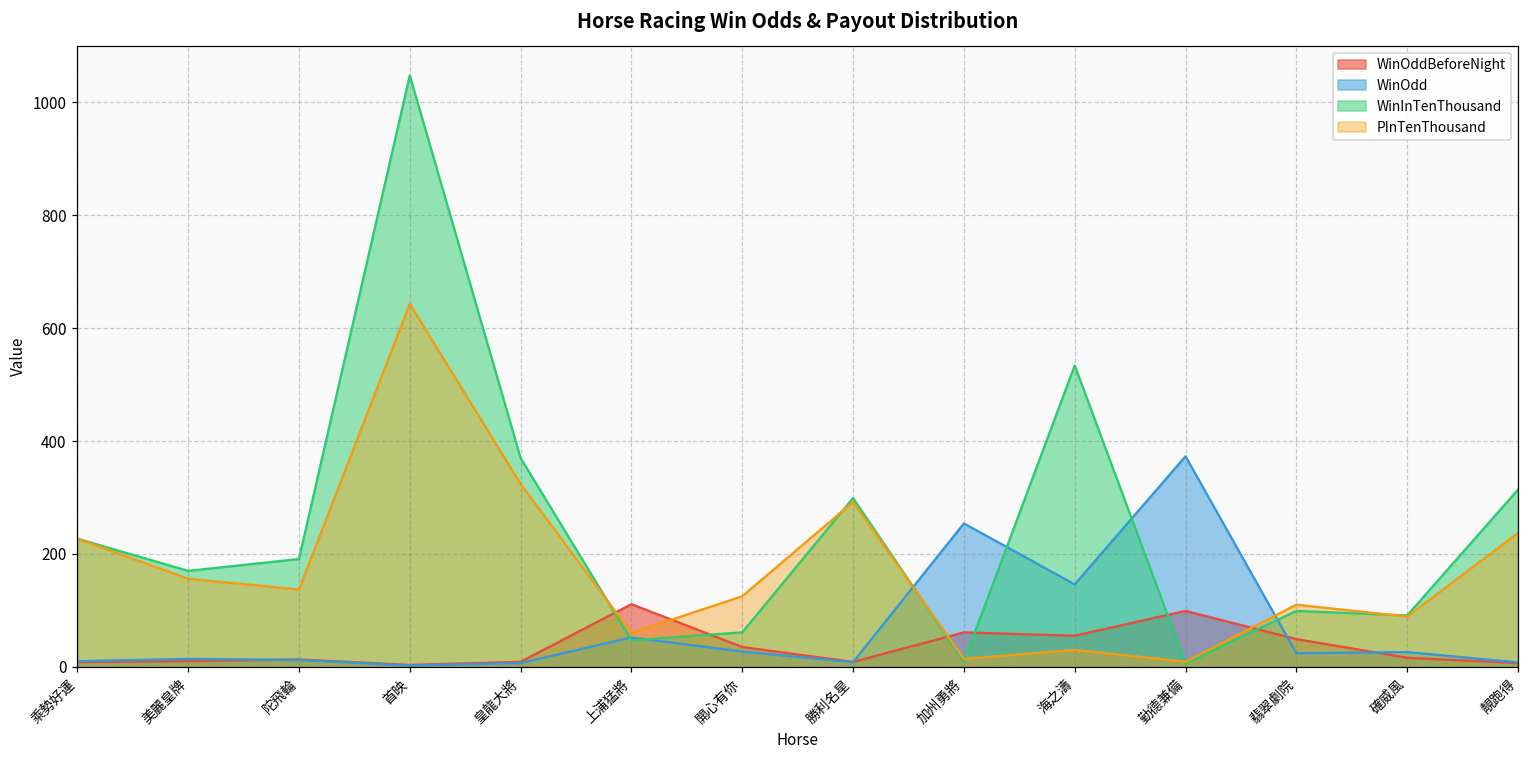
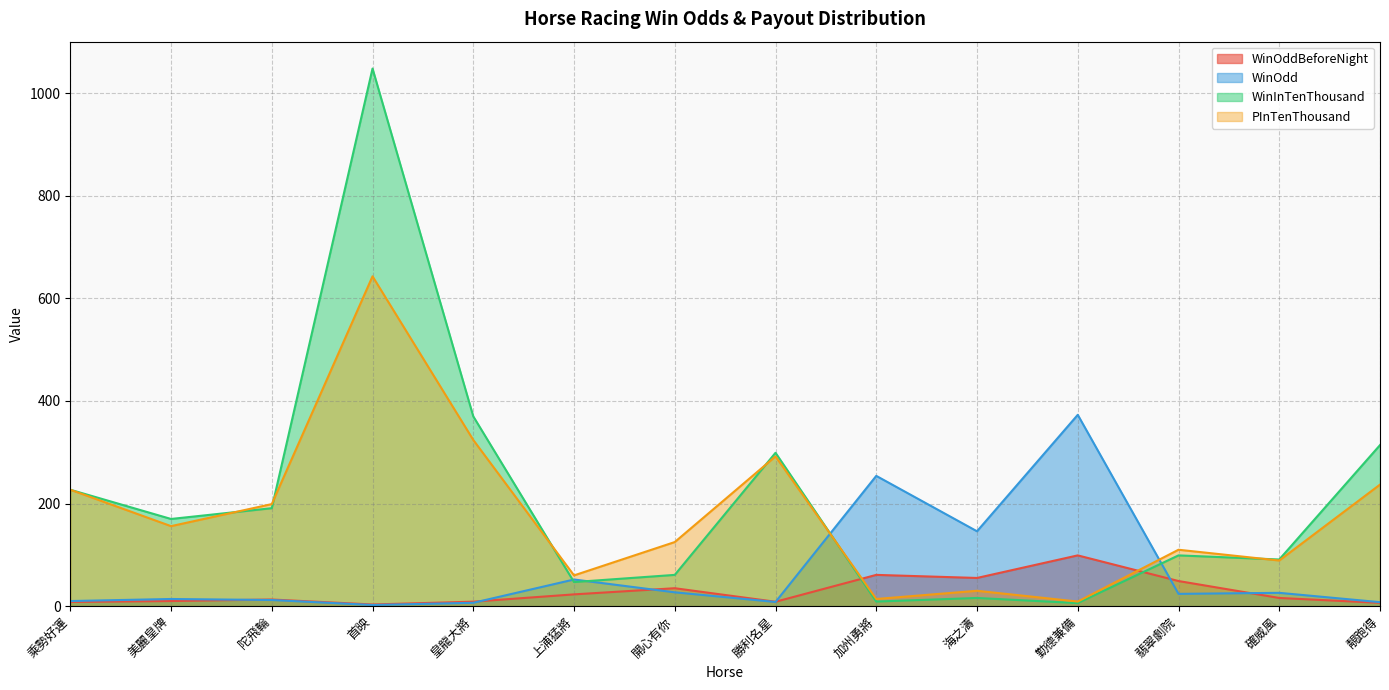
  {
    "WinOddBeforeNight": {
-     "上浦猛將": 110,
+     "上浦猛將": 20,
      "開心有你": 40,
      "加州勇將": 60,
      "海之濤": 60,
      "勤德兼備": 100,
      "翡翠劇院": 50,
      "確威風": 20
    },
    "WinOdd": {
      "上浦猛將": 50,
      "開心有你": 30,
      "加州勇將": 250,
      "海之濤": 150,
      "勤德兼備": 370,
      "翡翠劇院": 20,
      "確威風": 30
    },
    "WinInTenThousand": {
      "美麗皇牌": 170,
      "陀飛輪": 190,
      "首映": 1050,
      "皇龍大將": 370,
      "上浦猛將": 50,
      "開心有你": 60,
      "勝利名星": 300,
      "加州勇將": 10,
-     "海之濤": 530,
+     "海之濤": 20,
      "翡翠劇院": 100,
      "靚跑得": 310
    },
    "PInTenThousand": {
      "美麗皇牌": 160,
-     "陀飛輪": 140,
+     "陀飛輪": 200,
      "首映": 640,
      "皇龍大將": 320,
      "上浦猛將": 60,
      "開心有你": 130,
      "勝利名星": 290,
      "加州勇將": 10,
      "海之濤": 30,
      "翡翠劇院": 110,
      "靚跑得": 240
    }
  }
